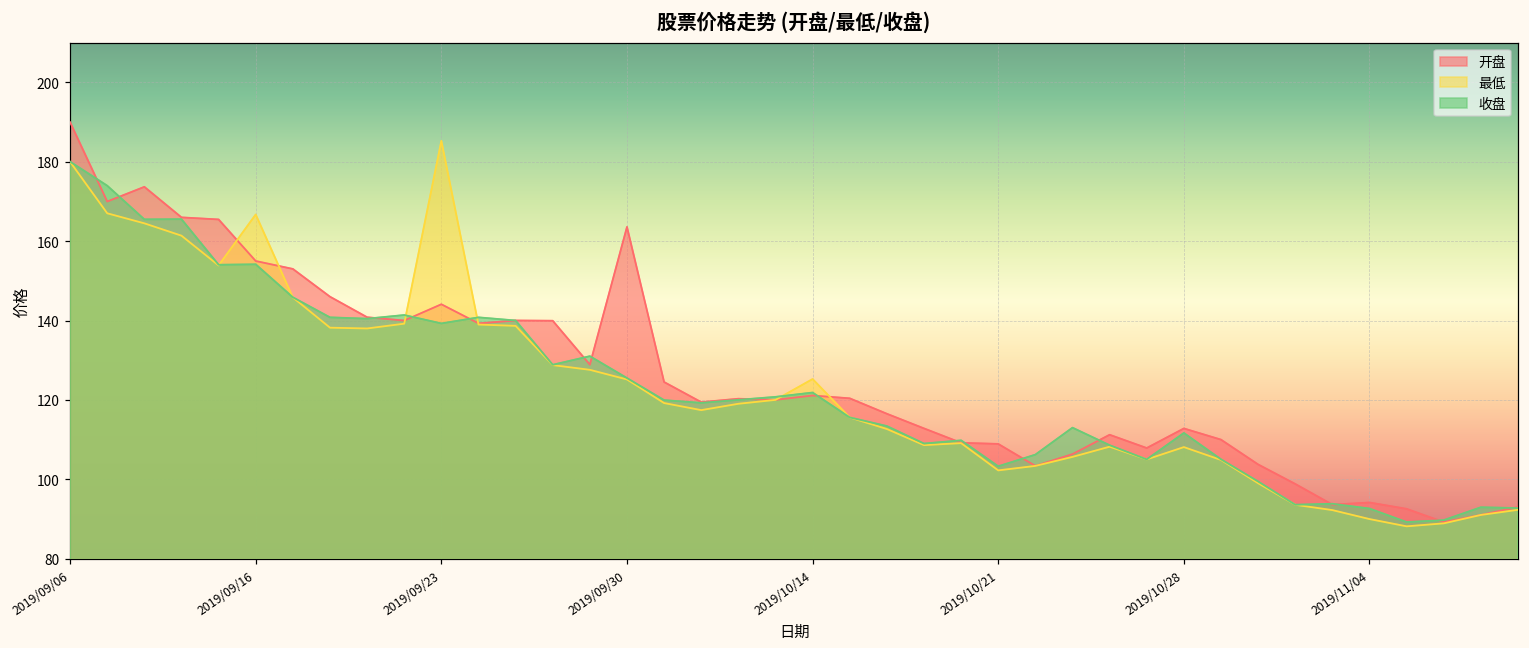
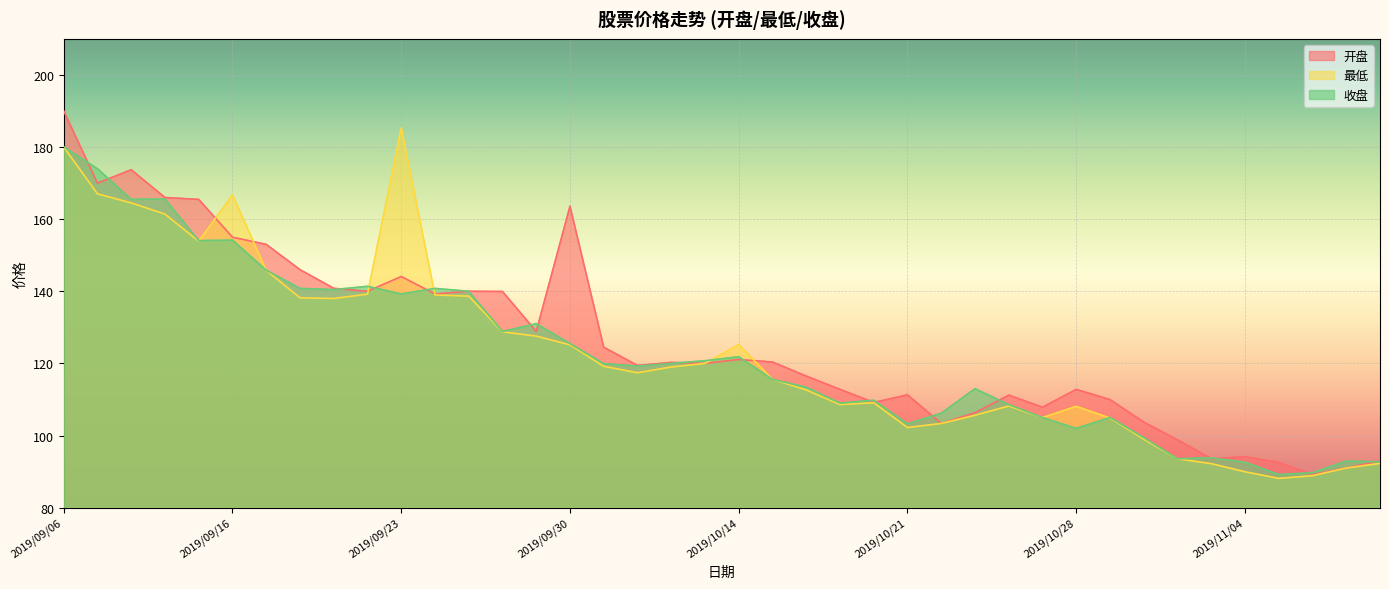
  {
    "开盘": {
      "2019/09/06": 190,
      "2019/09/16": 155,
      "2019/09/23": 144,
      "2019/09/30": 164,
      "2019/10/14": 121,
-     "2019/10/21": 109,
+     "2019/10/21": 111,
      "2019/10/28": 113,
      "2019/11/04": 94
    },
    "最低": {
      "2019/09/16": 167,
      "2019/09/23": 185,
      "2019/10/14": 125,
      "2019/10/21": 102,
      "2019/10/28": 108,
      "2019/11/04": 90
    },
    "收盘": {
      "2019/09/16": 154,
      "2019/09/23": 139,
      "2019/10/14": 122,
      "2019/10/21": 103,
-     "2019/10/28": 112,
+     "2019/10/28": 102,
      "2019/11/04": 93
    }
  }
